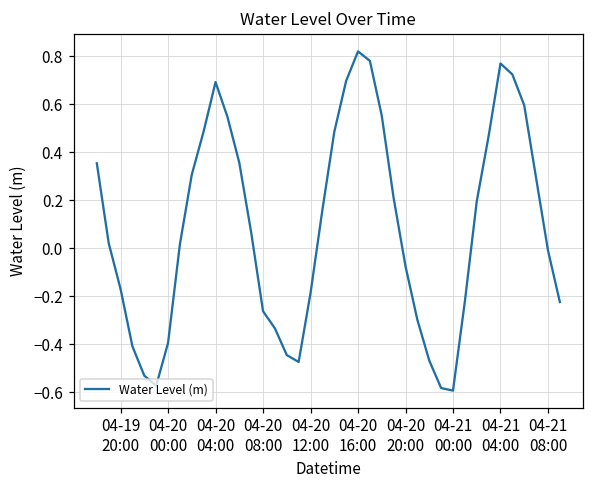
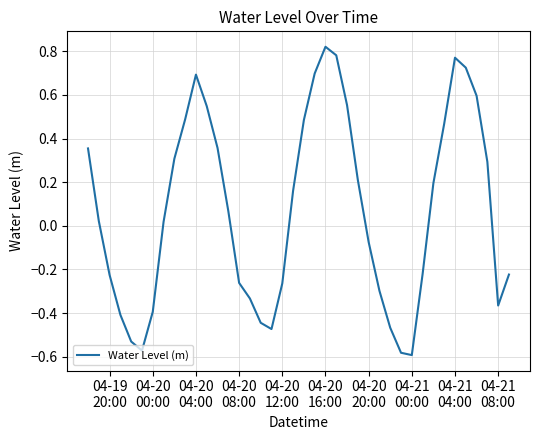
  {
-   "04-19 20:00": -0.17,
+   "04-19 20:00": -0.23,
    "04-20 00:00": -0.39,
    "04-20 04:00": 0.69,
    "04-20 08:00": -0.26,
-   "04-20 12:00": -0.19,
+   "04-20 12:00": -0.26,
    "04-20 16:00": 0.82,
    "04-20 20:00": -0.07,
    "04-21 00:00": -0.59,
    "04-21 04:00": 0.77,
-   "04-21 08:00": -0.01
+   "04-21 08:00": -0.37
  }
